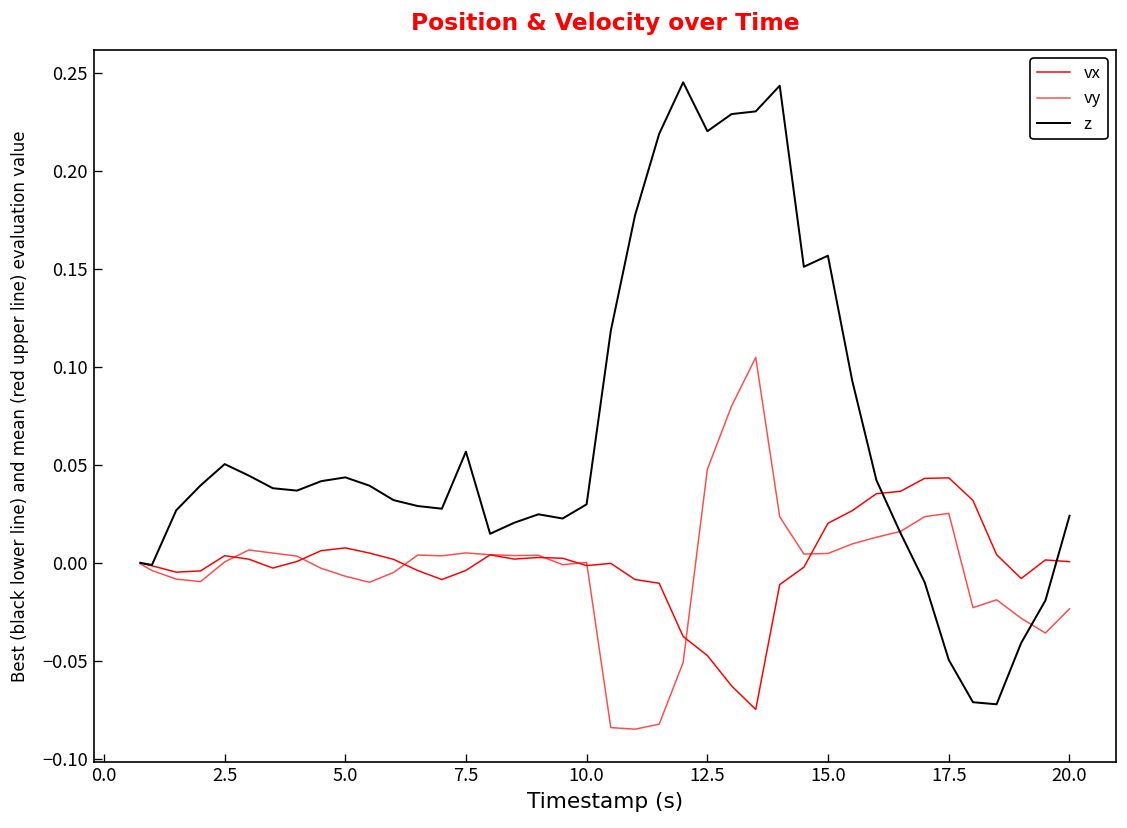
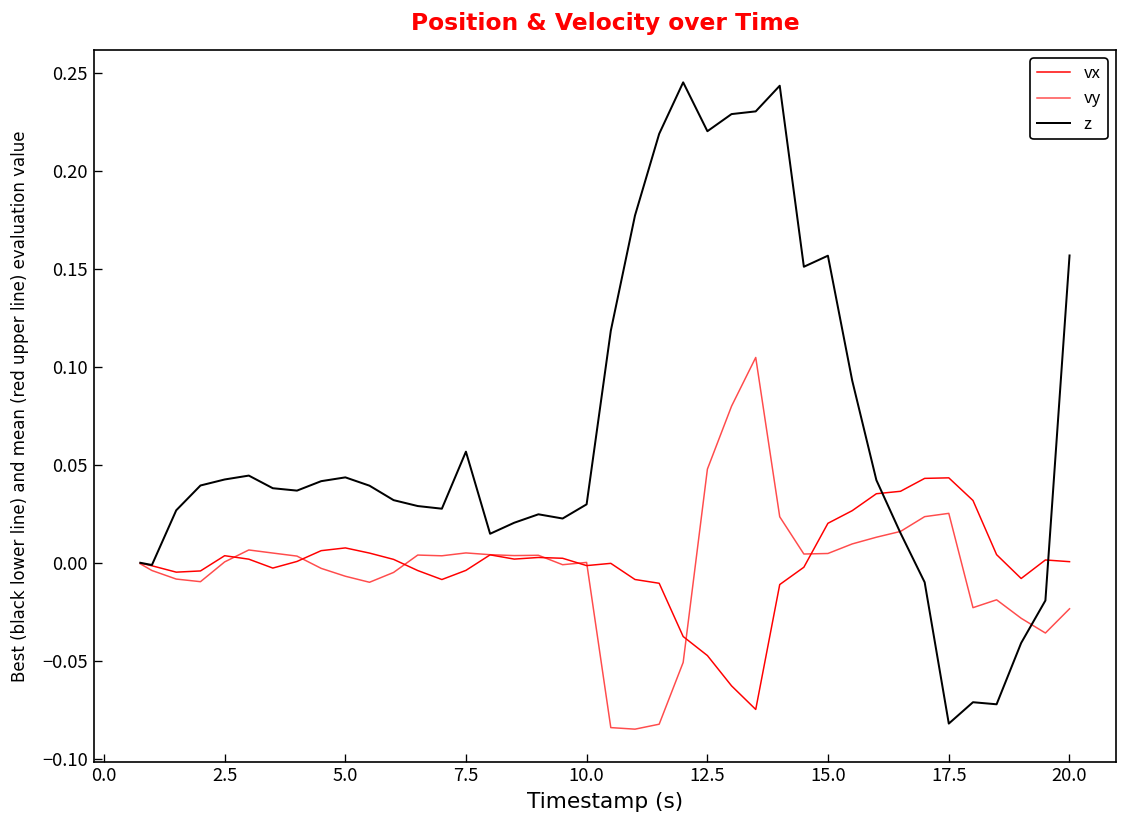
  {
    "z": {
-     "2.5": 0.050,
+     "2.5": 0.043,
      "5.0": 0.044,
      "7.5": 0.057,
      "10.0": 0.030,
      "12.5": 0.220,
      "15.0": 0.157,
-     "17.5": -0.050,
-     "20.0": 0.024
+     "17.5": -0.082,
+     "20.0": 0.157
    }
  }
